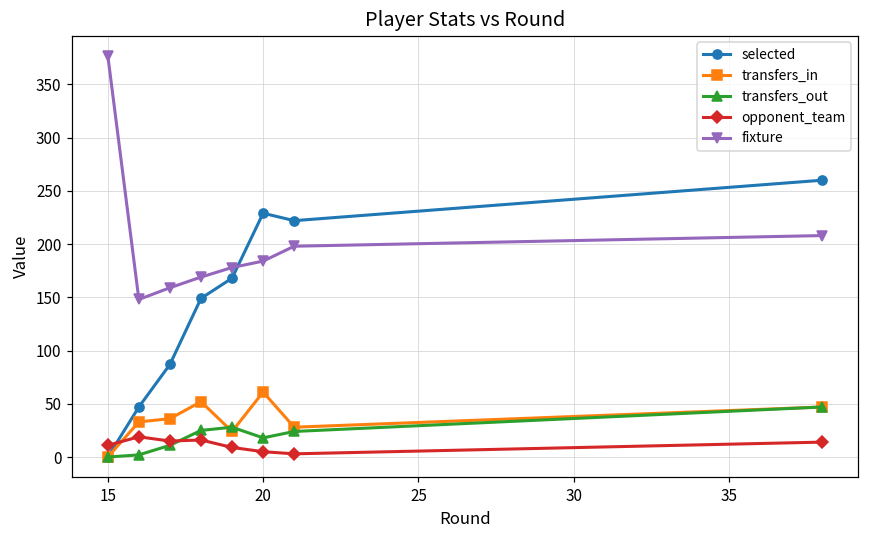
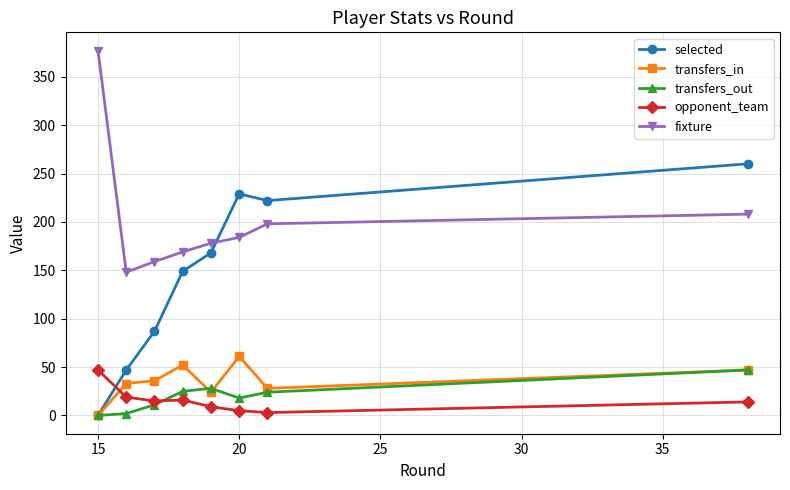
  {
    "selected": {
      "20": 230
    },
    "transfers_in": {
      "20": 60
    },
    "transfers_out": {
      "20": 20
    },
    "opponent_team": {
-     "15": 10,
+     "15": 50,
      "20": 10
    },
    "fixture": {
      "15": 380,
      "20": 180
    }
  }
